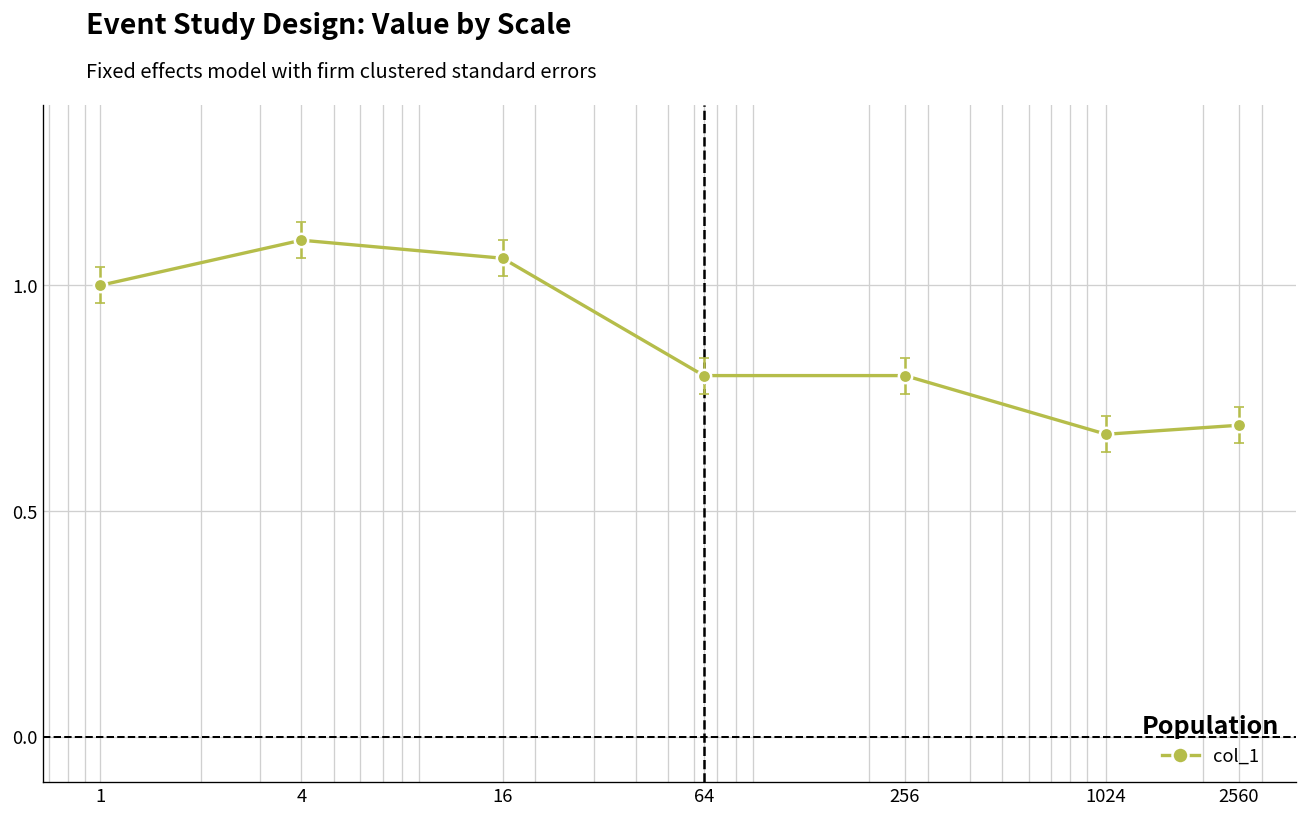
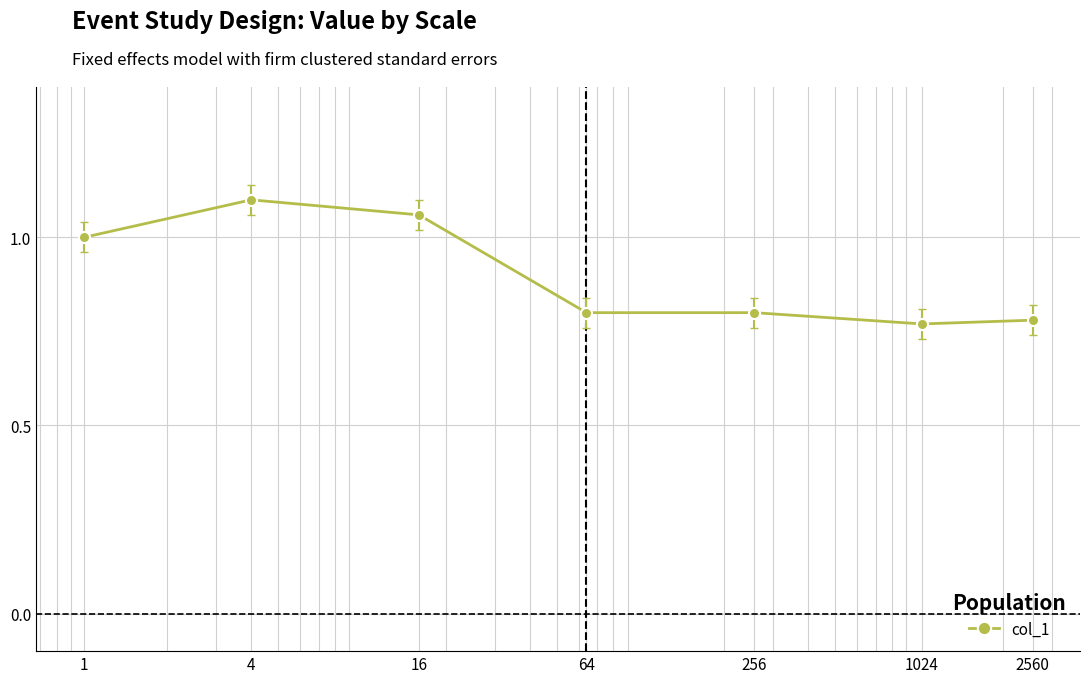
  {
    "col_1": {
      "1": 1.00,
      "4": 1.10,
      "16": 1.06,
      "64": 0.80,
      "256": 0.80,
-     "1024": 0.67,
-     "2560": 0.69
+     "1024": 0.77,
+     "2560": 0.78
    }
  }
